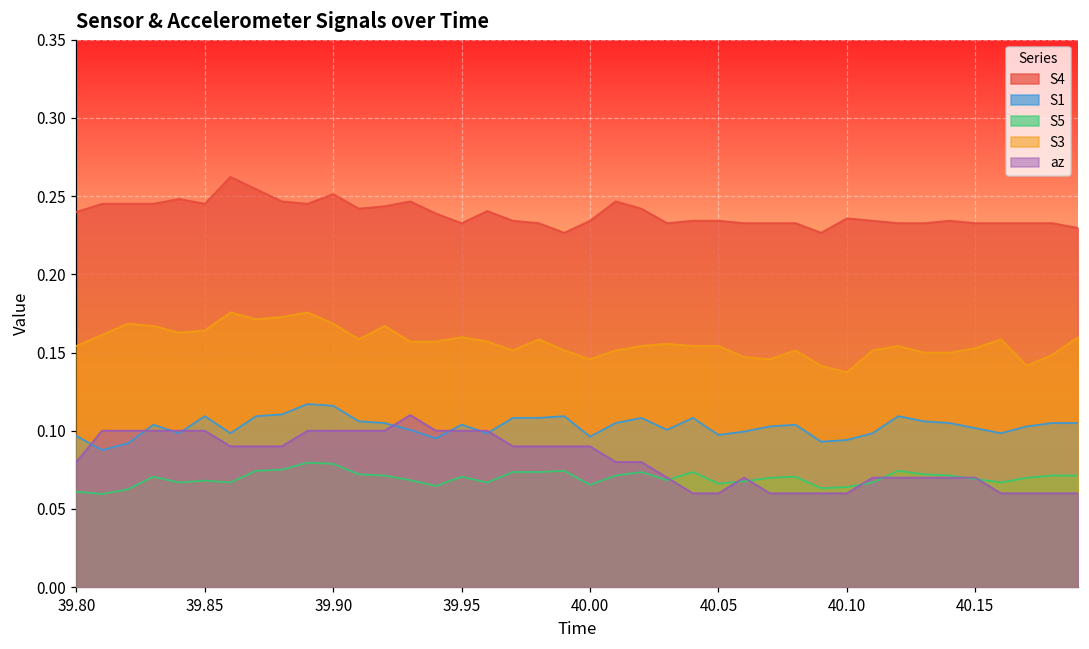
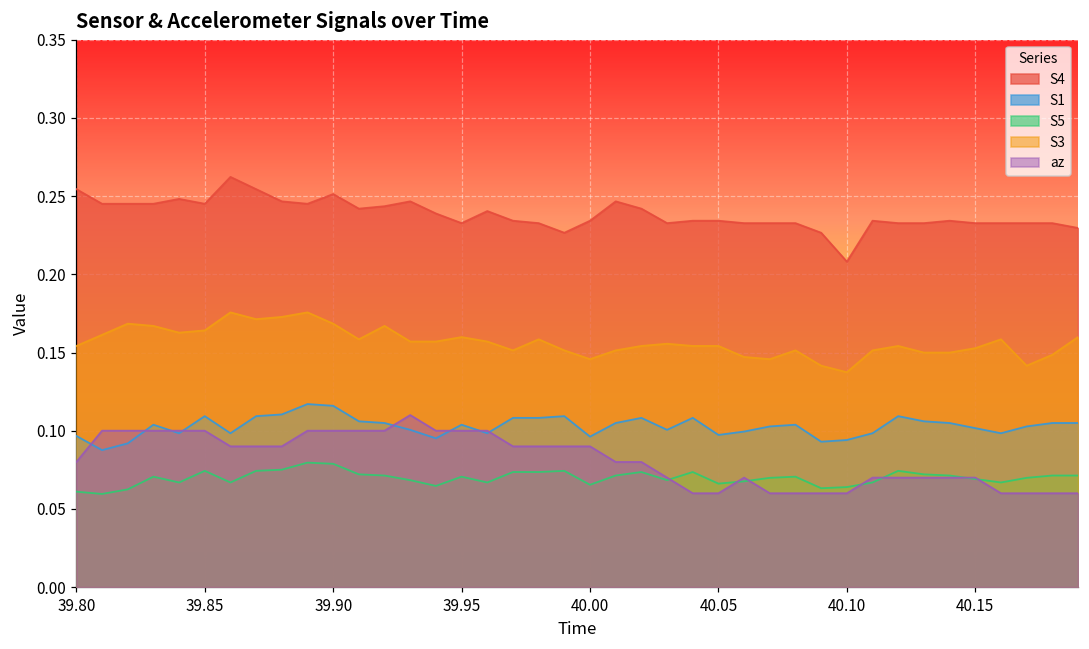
  {
    "S4": {
-     "39.80": 0.240,
+     "39.80": 0.254,
      "39.85": 0.245,
      "39.90": 0.251,
      "39.95": 0.233,
      "40.00": 0.234,
      "40.05": 0.234,
-     "40.10": 0.236,
+     "40.10": 0.208,
      "40.15": 0.233
    },
    "S1": {
      "39.80": 0.097,
      "39.85": 0.109,
      "39.90": 0.116,
      "39.95": 0.104,
      "40.00": 0.096,
      "40.05": 0.097,
      "40.10": 0.094,
      "40.15": 0.102
    },
    "S5": {
      "39.80": 0.061,
-     "39.85": 0.068,
+     "39.85": 0.074,
      "39.90": 0.079,
      "39.95": 0.071,
      "40.00": 0.065,
      "40.05": 0.066,
      "40.10": 0.064
    },
    "S3": {
      "39.80": 0.154,
      "39.85": 0.164,
      "39.90": 0.168,
      "39.95": 0.160,
      "40.00": 0.146,
      "40.05": 0.154,
      "40.10": 0.137,
      "40.15": 0.153
    },
    "az": {
      "39.80": 0.080,
      "39.85": 0.100,
      "39.90": 0.100,
      "39.95": 0.100,
      "40.00": 0.090,
      "40.05": 0.060,
      "40.10": 0.060
    }
  }
